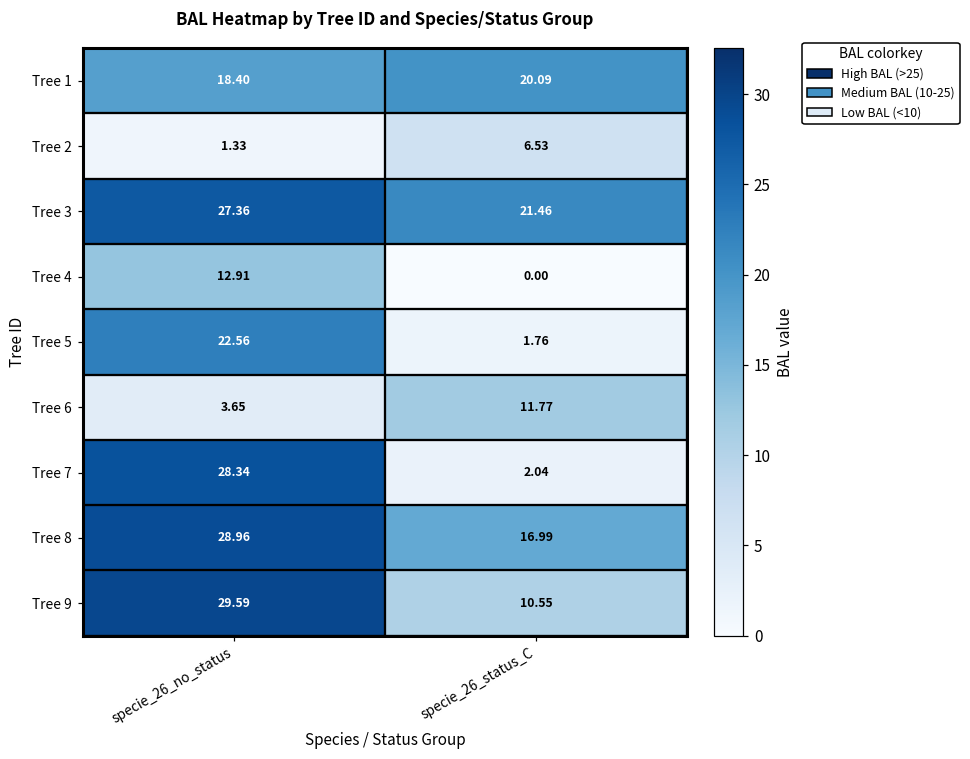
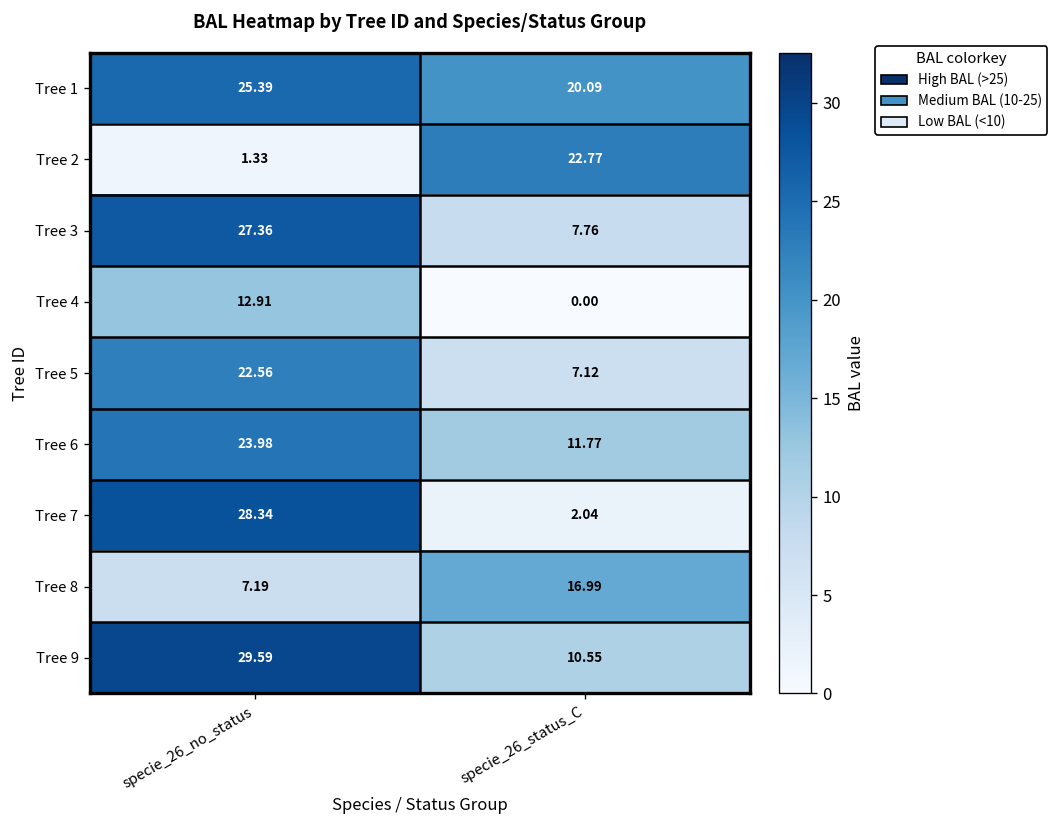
  {
    "Tree 1": {
-     "specie_26_no_status": 18.40,
+     "specie_26_no_status": 25.39,
      "specie_26_status_C": 20.09
    },
    "Tree 2": {
      "specie_26_no_status": 1.33,
-     "specie_26_status_C": 6.53
+     "specie_26_status_C": 22.77
    },
    "Tree 3": {
      "specie_26_no_status": 27.36,
-     "specie_26_status_C": 21.46
+     "specie_26_status_C": 7.76
    },
    "Tree 4": {
      "specie_26_no_status": 12.91,
      "specie_26_status_C": 0.00
    },
    "Tree 5": {
      "specie_26_no_status": 22.56,
-     "specie_26_status_C": 1.76
+     "specie_26_status_C": 7.12
    },
    "Tree 6": {
-     "specie_26_no_status": 3.65,
+     "specie_26_no_status": 23.98,
      "specie_26_status_C": 11.77
    },
    "Tree 7": {
      "specie_26_no_status": 28.34,
      "specie_26_status_C": 2.04
    },
    "Tree 8": {
-     "specie_26_no_status": 28.96,
+     "specie_26_no_status": 7.19,
      "specie_26_status_C": 16.99
    },
    "Tree 9": {
      "specie_26_no_status": 29.59,
      "specie_26_status_C": 10.55
    }
  }
